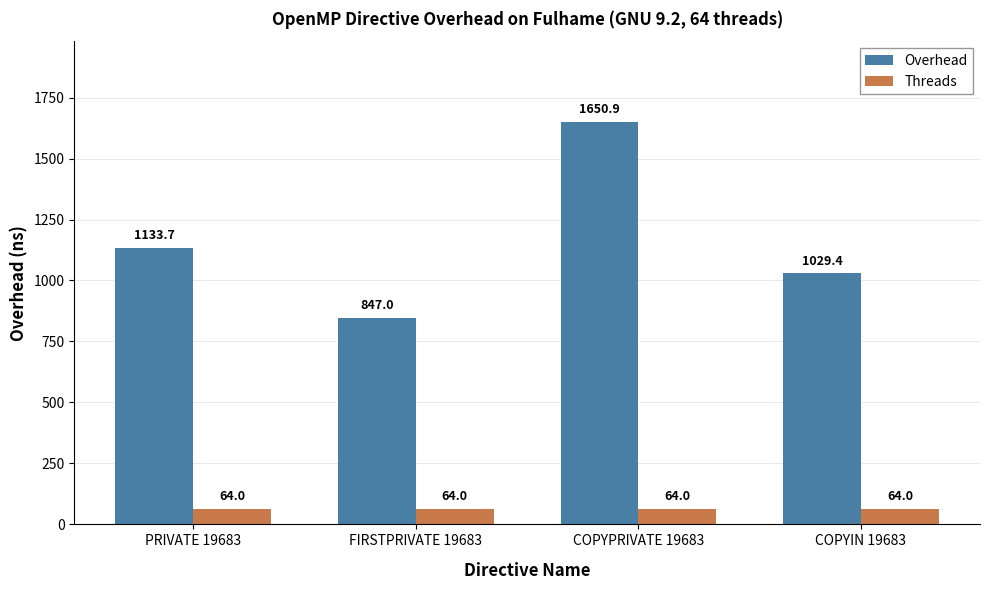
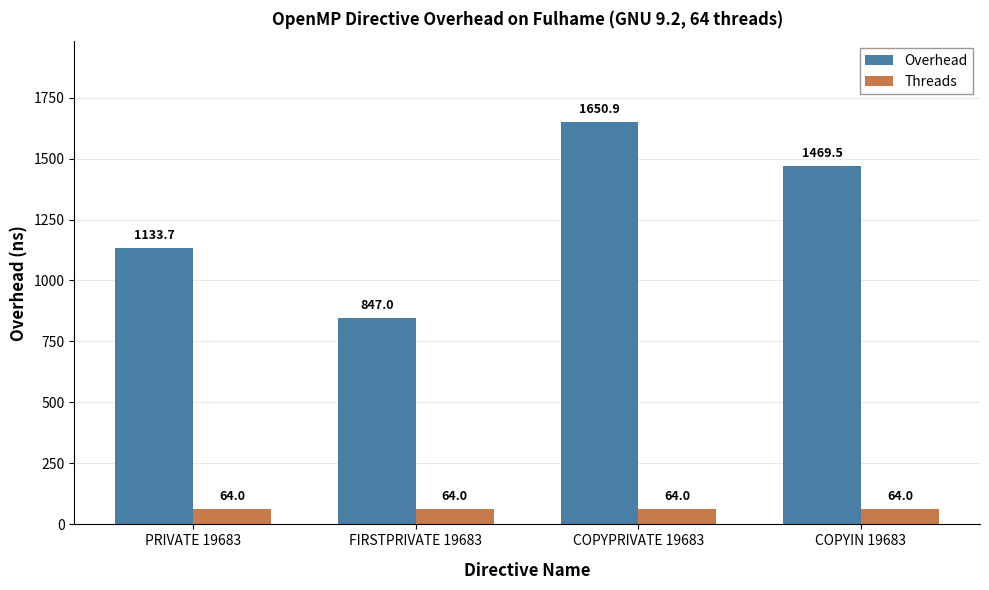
  {
    "Overhead": {
      "PRIVATE 19683": 1133.7,
      "FIRSTPRIVATE 19683": 847.0,
      "COPYPRIVATE 19683": 1650.9,
-     "COPYIN 19683": 1029.4
+     "COPYIN 19683": 1469.5
    },
    "Threads": {
      "PRIVATE 19683": 64.0,
      "FIRSTPRIVATE 19683": 64.0,
      "COPYPRIVATE 19683": 64.0,
      "COPYIN 19683": 64.0
    }
  }
